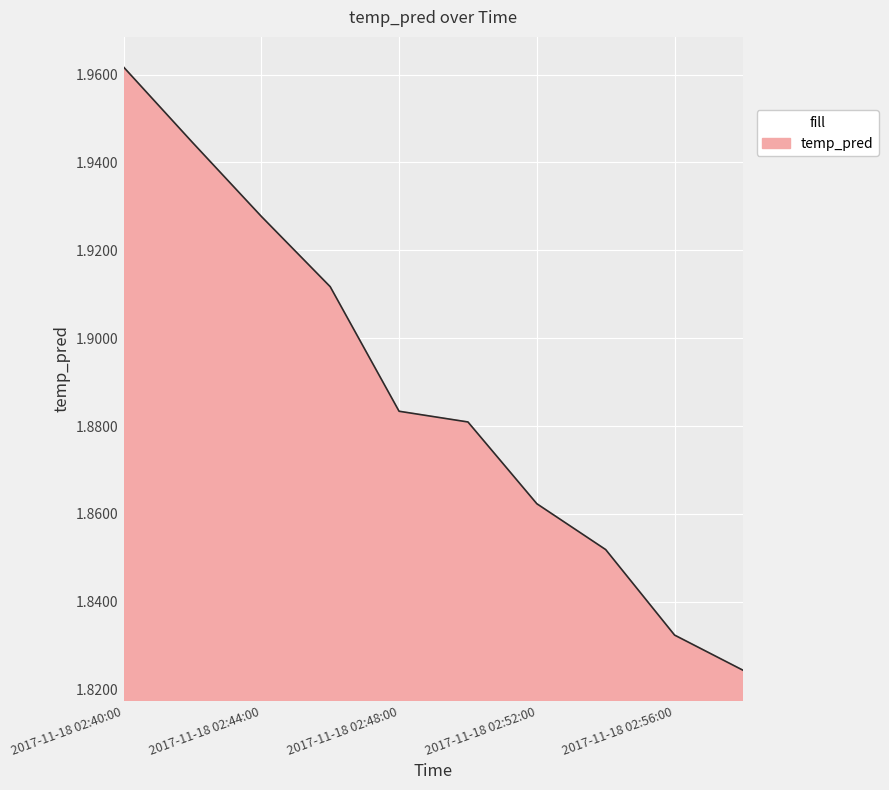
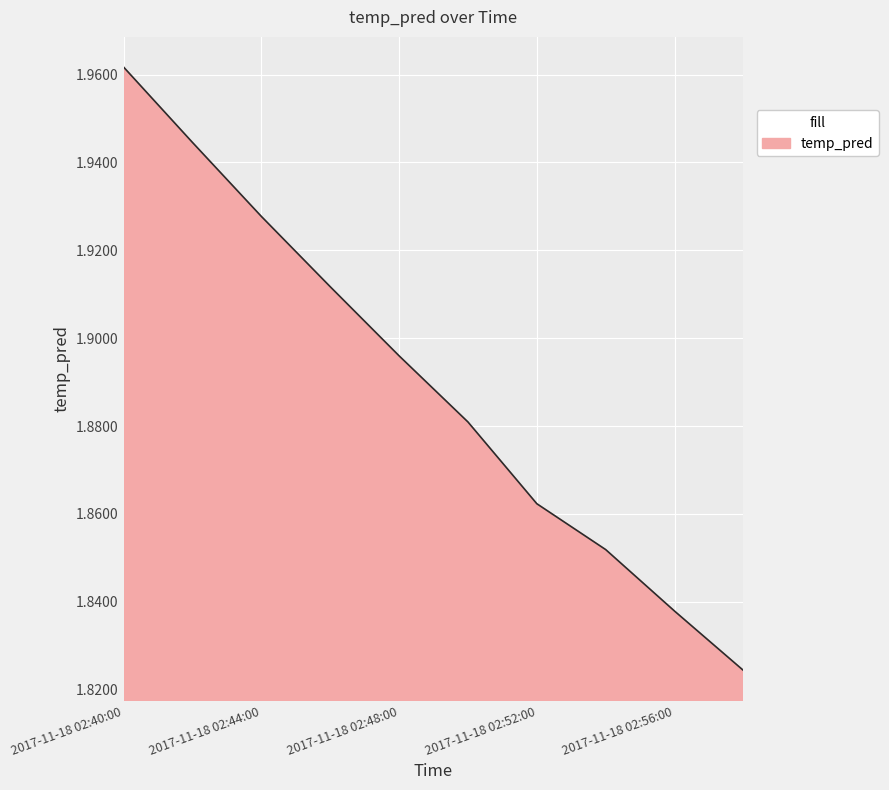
  {
    "2017-11-18 02:40:00": 1.962,
    "2017-11-18 02:44:00": 1.928,
-   "2017-11-18 02:48:00": 1.883,
+   "2017-11-18 02:48:00": 1.896,
    "2017-11-18 02:52:00": 1.862,
-   "2017-11-18 02:56:00": 1.832
+   "2017-11-18 02:56:00": 1.838
  }
